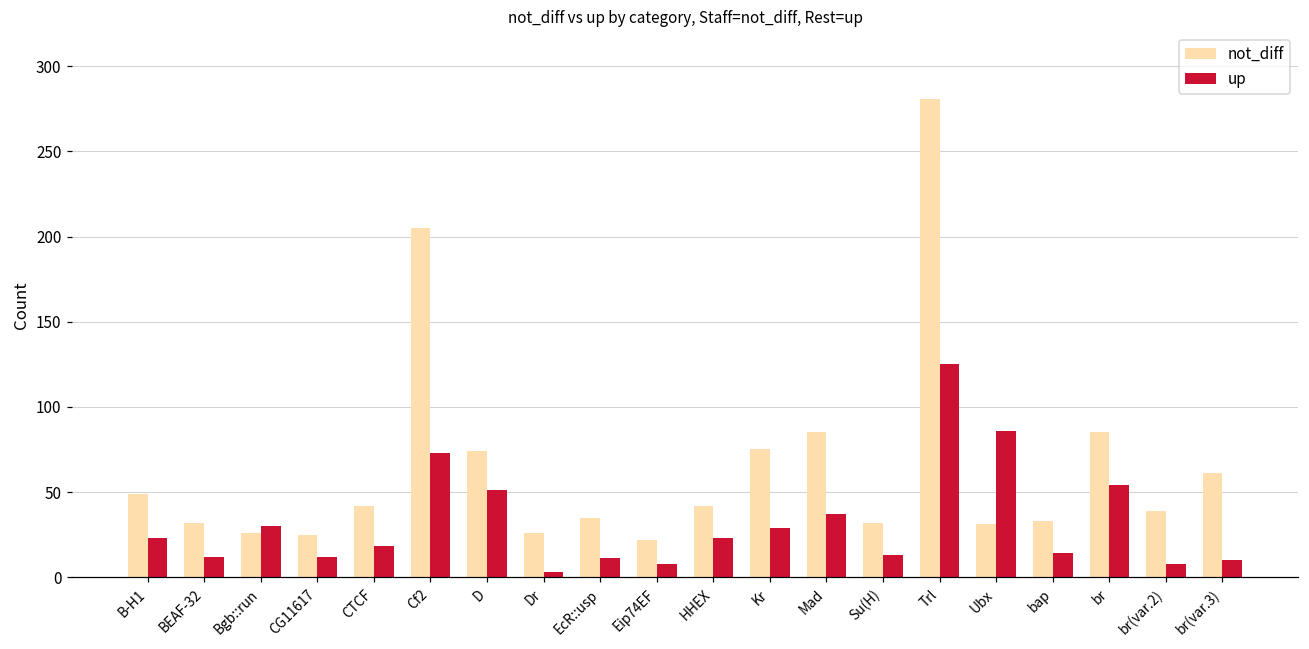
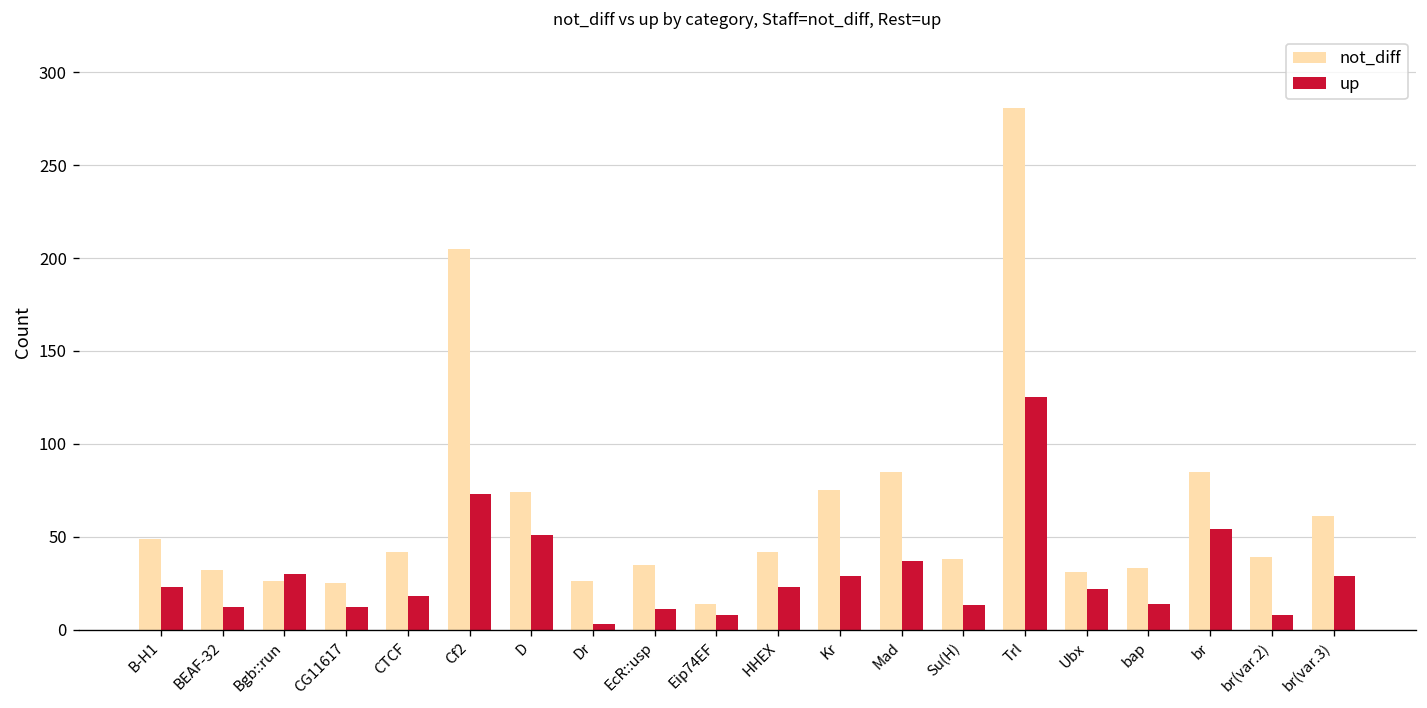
  {
    "not_diff": {
      "B-H1": 49,
      "BEAF-32": 32,
      "Bgb::run": 26,
      "CG11617": 25,
      "CTCF": 42,
      "Cf2": 205,
      "D": 74,
      "Dr": 26,
      "EcR::usp": 35,
-     "Eip74EF": 22,
+     "Eip74EF": 14,
      "HHEX": 42,
      "Kr": 75,
      "Mad": 85,
-     "Su(H)": 32,
+     "Su(H)": 38,
      "Trl": 281,
      "Ubx": 31,
      "bap": 33,
      "br": 85,
      "br(var.2)": 39,
      "br(var.3)": 61
    },
    "up": {
      "B-H1": 23,
      "BEAF-32": 12,
      "Bgb::run": 30,
      "CG11617": 12,
      "CTCF": 18,
      "Cf2": 73,
      "D": 51,
      "Dr": 3,
      "EcR::usp": 11,
      "Eip74EF": 8,
      "HHEX": 23,
      "Kr": 29,
      "Mad": 37,
      "Su(H)": 13,
      "Trl": 125,
-     "Ubx": 86,
+     "Ubx": 22,
      "bap": 14,
      "br": 54,
      "br(var.2)": 8,
-     "br(var.3)": 10
+     "br(var.3)": 29
    }
  }
